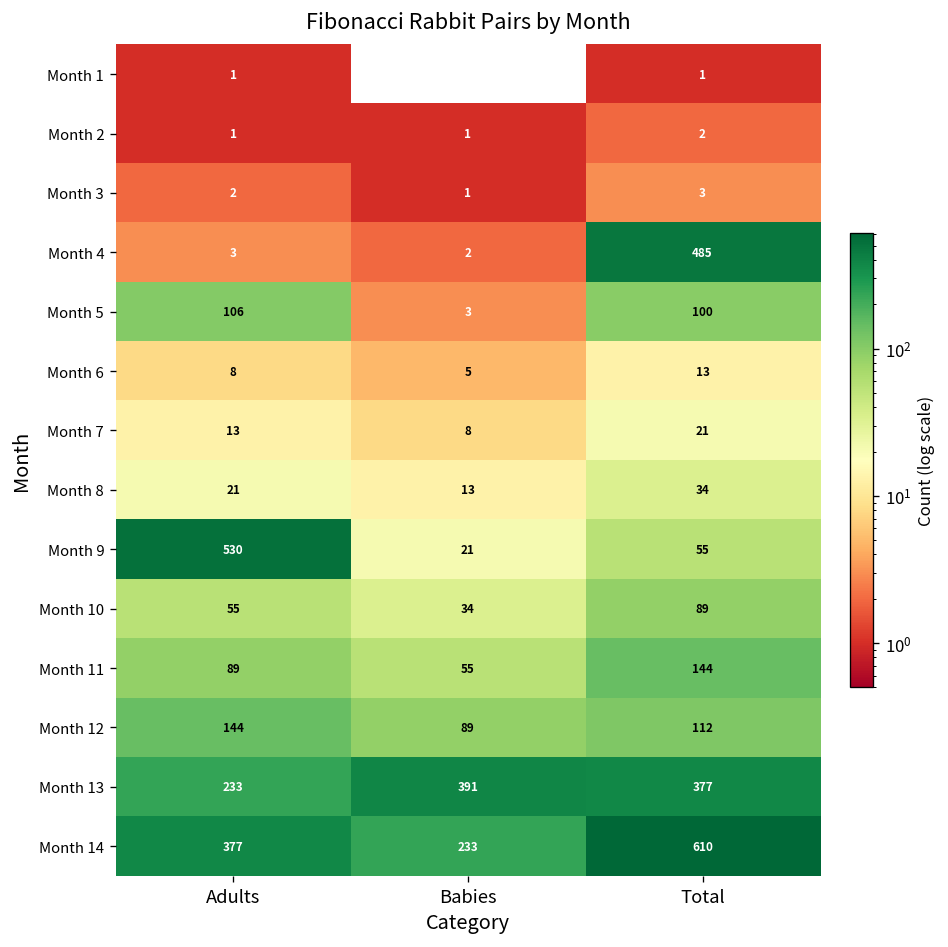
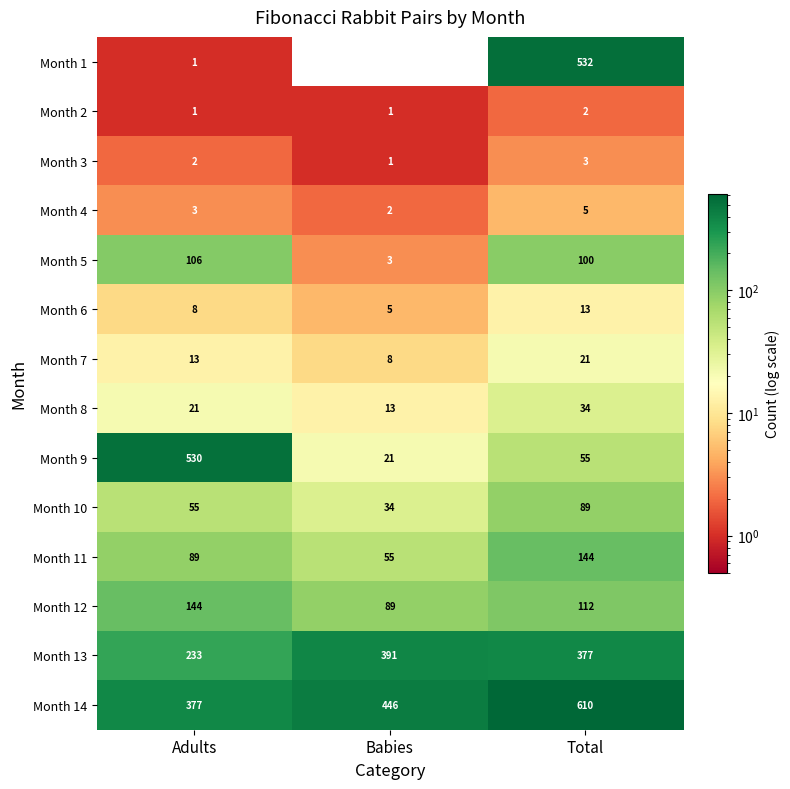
  {
    "Month 1": {
      "Adults": 1,
-     "Total": 1
+     "Total": 532
    },
    "Month 2": {
      "Adults": 1,
      "Babies": 1,
      "Total": 2
    },
    "Month 3": {
      "Adults": 2,
      "Babies": 1,
      "Total": 3
    },
    "Month 4": {
      "Adults": 3,
      "Babies": 2,
-     "Total": 485
+     "Total": 5
    },
    "Month 5": {
      "Adults": 106,
      "Babies": 3,
      "Total": 100
    },
    "Month 6": {
      "Adults": 8,
      "Babies": 5,
      "Total": 13
    },
    "Month 7": {
      "Adults": 13,
      "Babies": 8,
      "Total": 21
    },
    "Month 8": {
      "Adults": 21,
      "Babies": 13,
      "Total": 34
    },
    "Month 9": {
      "Adults": 530,
      "Babies": 21,
      "Total": 55
    },
    "Month 10": {
      "Adults": 55,
      "Babies": 34,
      "Total": 89
    },
    "Month 11": {
      "Adults": 89,
      "Babies": 55,
      "Total": 144
    },
    "Month 12": {
      "Adults": 144,
      "Babies": 89,
      "Total": 112
    },
    "Month 13": {
      "Adults": 233,
      "Babies": 391,
      "Total": 377
    },
    "Month 14": {
      "Adults": 377,
-     "Babies": 233,
+     "Babies": 446,
      "Total": 610
    }
  }
